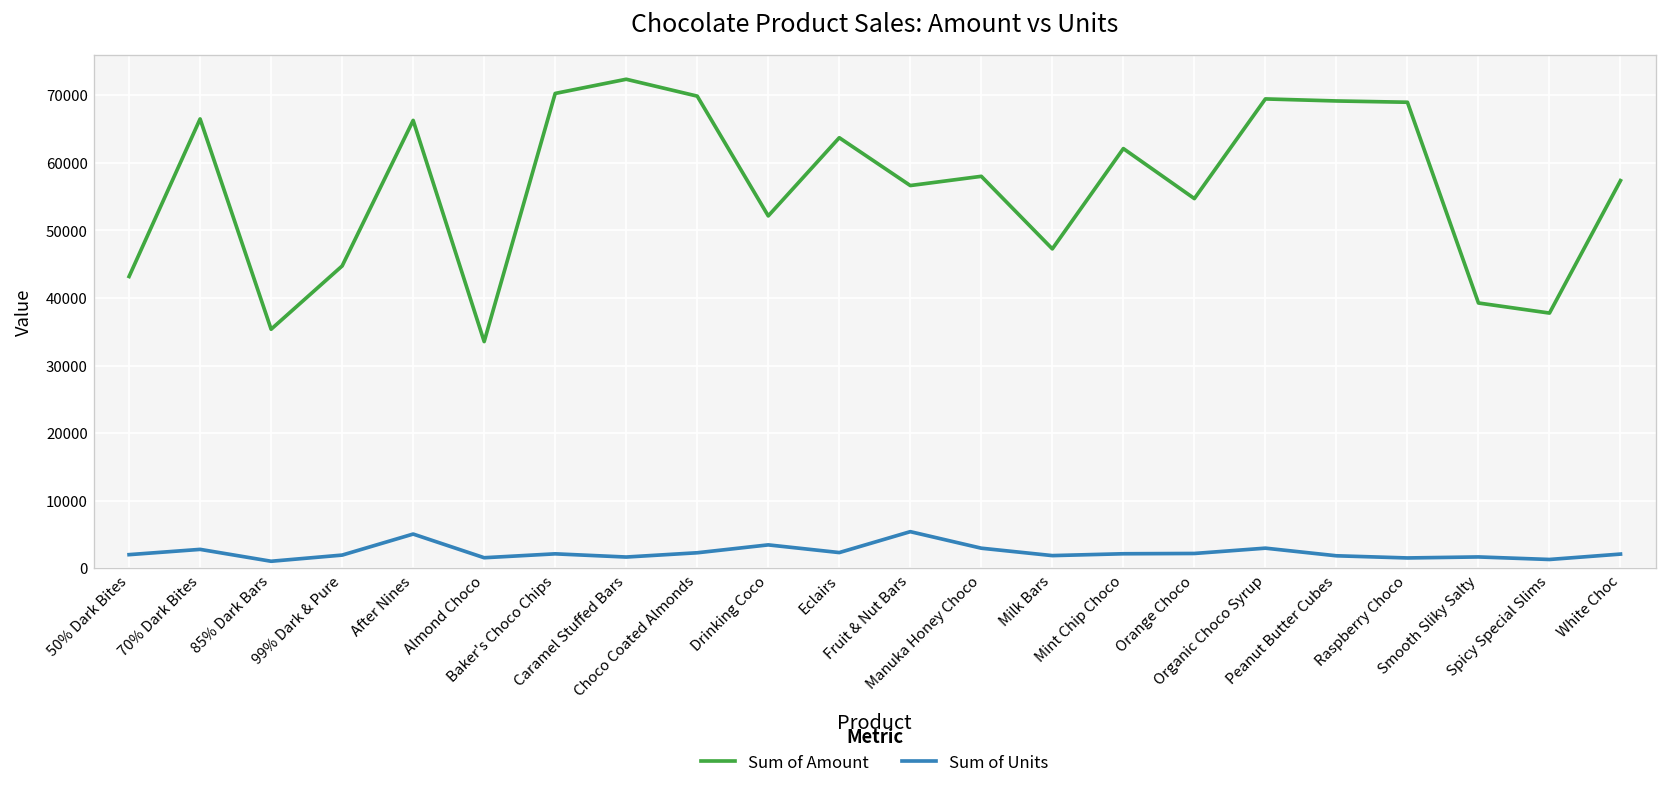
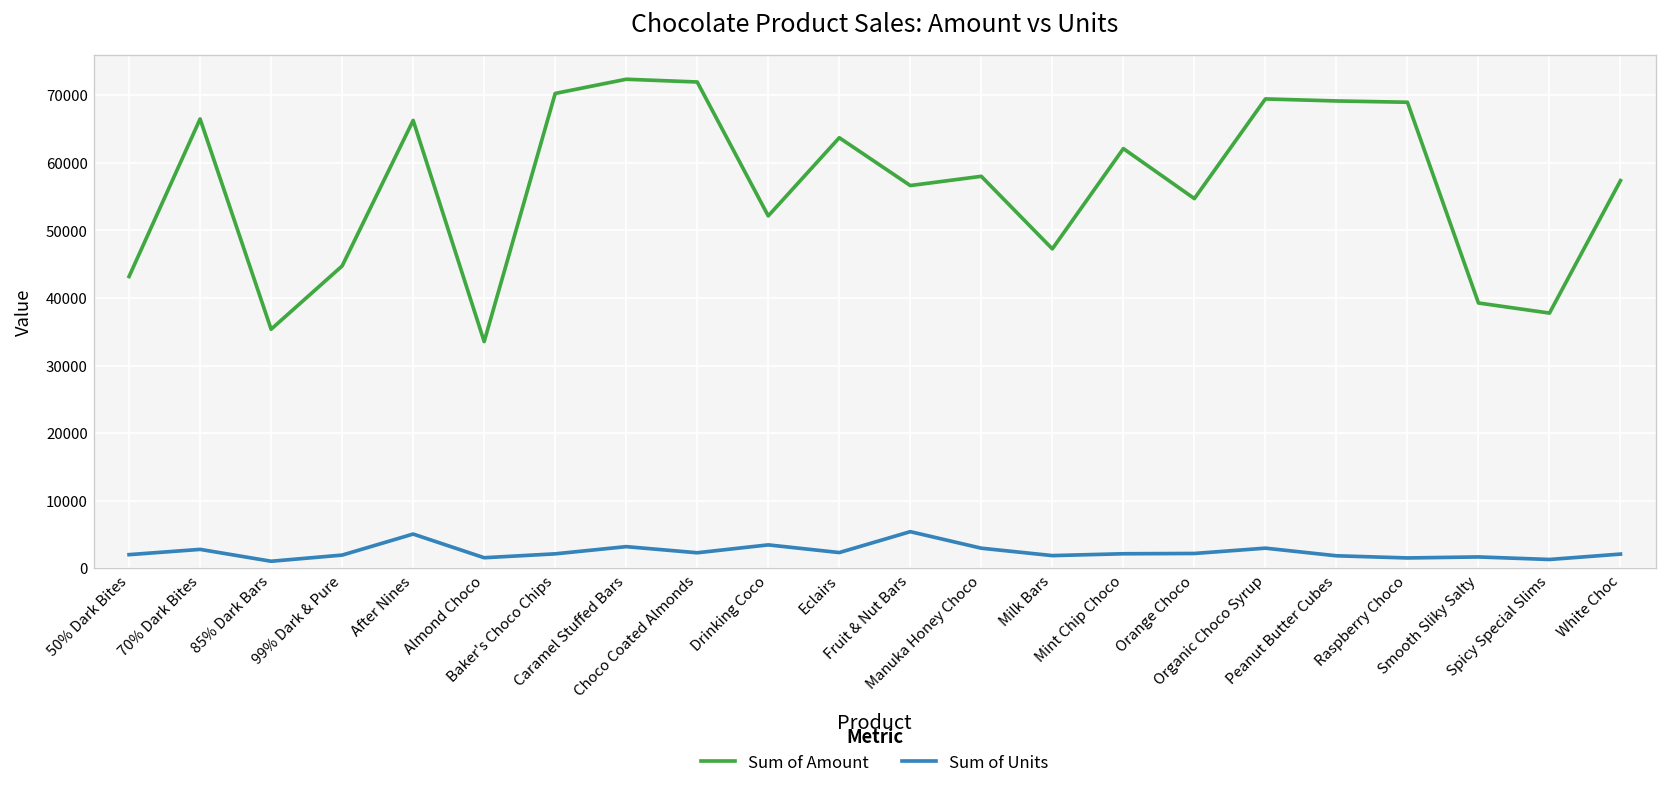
  {
    "Sum of Amount": {
      "50% Dark Bites": 43000,
      "70% Dark Bites": 67000,
      "85% Dark Bars": 35000,
      "99% Dark & Pure": 45000,
      "After Nines": 66000,
      "Almond Choco": 34000,
      "Baker's Choco Chips": 70000,
      "Caramel Stuffed Bars": 72000,
-     "Choco Coated Almonds": 70000,
+     "Choco Coated Almonds": 72000,
      "Drinking Coco": 52000,
      "Eclairs": 64000,
      "Fruit & Nut Bars": 57000,
      "Manuka Honey Choco": 58000,
      "Milk Bars": 47000,
      "Mint Chip Choco": 62000,
      "Orange Choco": 55000,
      "Organic Choco Syrup": 69000,
      "Peanut Butter Cubes": 69000,
      "Raspberry Choco": 69000,
      "Smooth Sliky Salty": 39000,
      "Spicy Special Slims": 38000,
      "White Choc": 57000
    },
    "Sum of Units": {
      "50% Dark Bites": 2000,
      "70% Dark Bites": 3000,
      "85% Dark Bars": 1000,
      "99% Dark & Pure": 2000,
      "After Nines": 5000,
      "Almond Choco": 2000,
      "Baker's Choco Chips": 2000,
-     "Caramel Stuffed Bars": 2000,
+     "Caramel Stuffed Bars": 3000,
      "Choco Coated Almonds": 2000,
      "Drinking Coco": 3000,
      "Eclairs": 2000,
      "Fruit & Nut Bars": 5000,
      "Manuka Honey Choco": 3000,
      "Milk Bars": 2000,
      "Mint Chip Choco": 2000,
      "Orange Choco": 2000,
      "Organic Choco Syrup": 3000,
      "Peanut Butter Cubes": 2000,
      "Raspberry Choco": 2000,
      "Smooth Sliky Salty": 2000,
      "Spicy Special Slims": 1000,
      "White Choc": 2000
    }
  }
